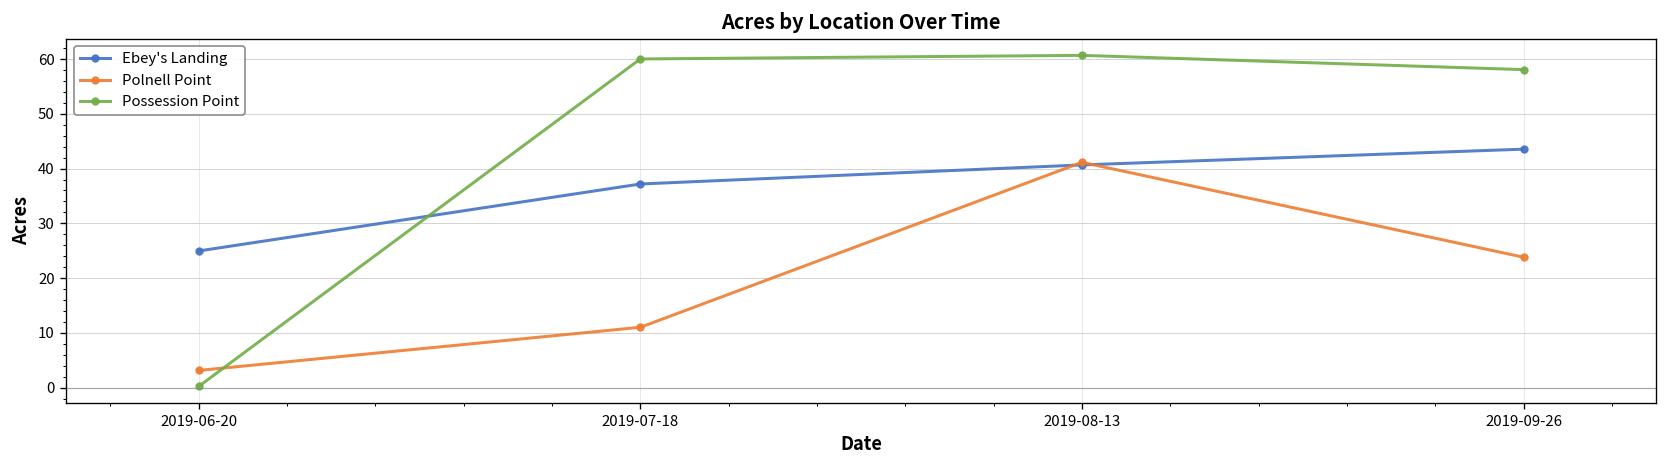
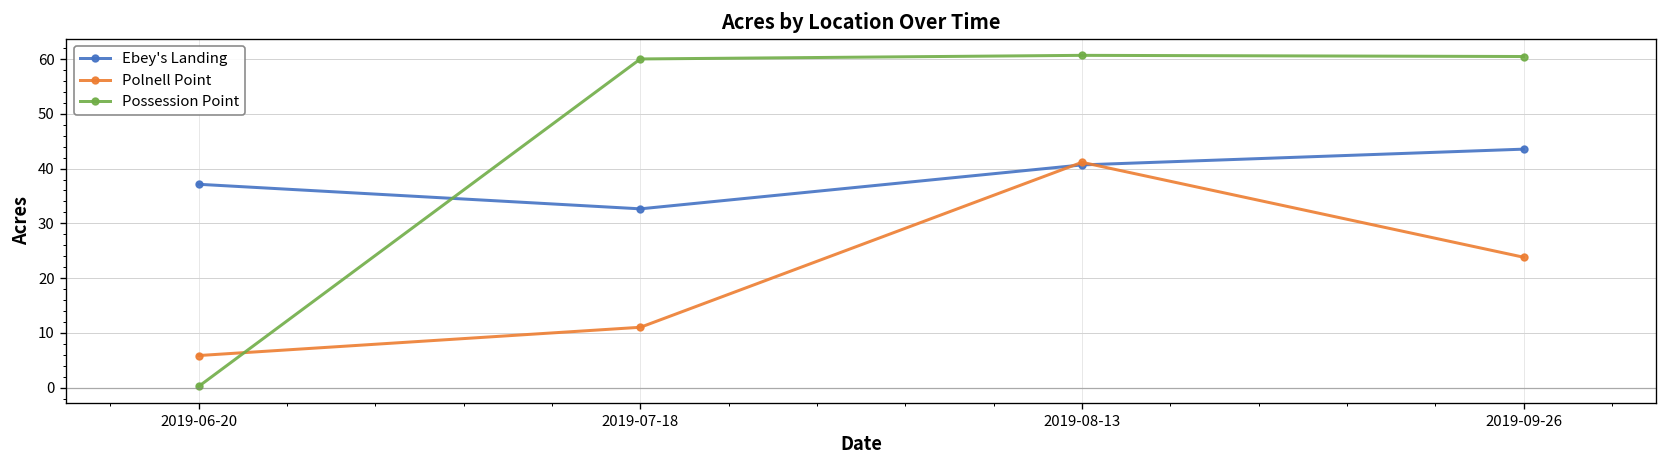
  {
    "Ebey's Landing": {
-     "2019-06-20": 25,
-     "2019-07-18": 37,
+     "2019-06-20": 37,
+     "2019-07-18": 33,
      "2019-09-26": 44
    },
    "Polnell Point": {
-     "2019-06-20": 3,
+     "2019-06-20": 6,
      "2019-07-18": 11,
      "2019-09-26": 24
    },
    "Possession Point": {
      "2019-06-20": 0,
      "2019-07-18": 60,
      "2019-08-13": 61,
-     "2019-09-26": 58
+     "2019-09-26": 60
    }
  }
